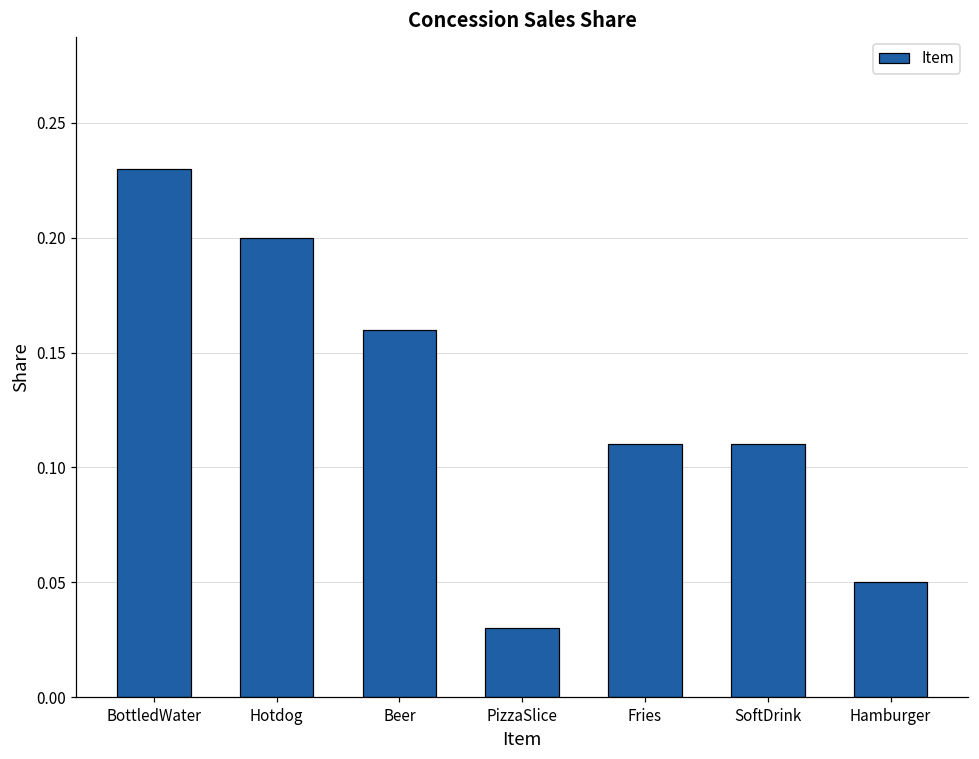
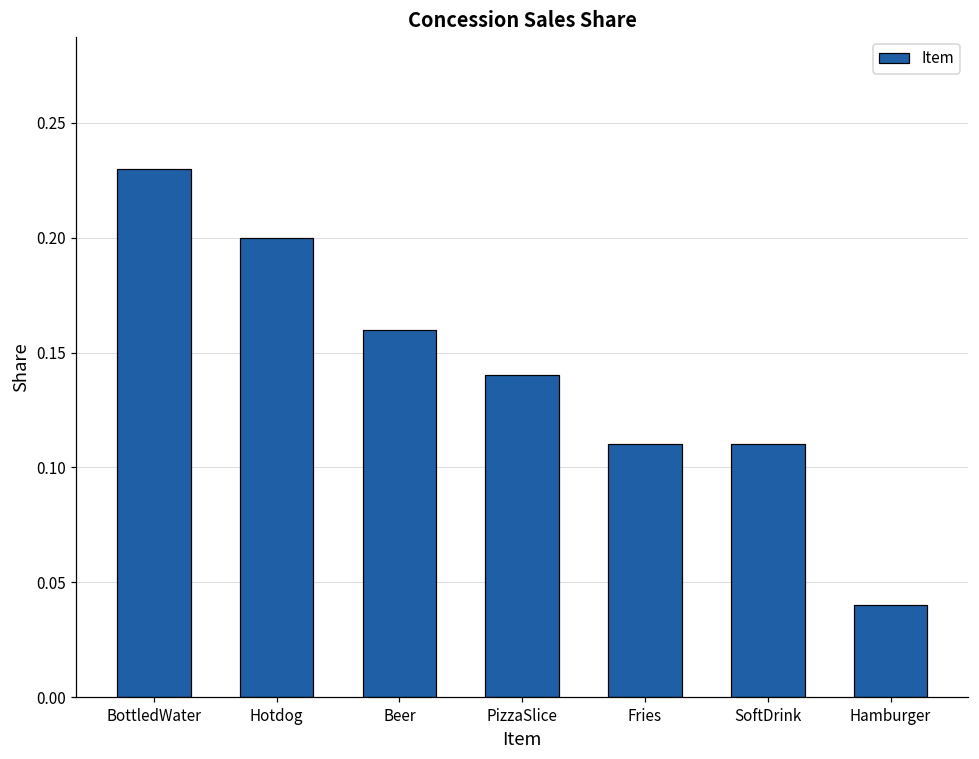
  {
    "BottledWater": 0.23,
    "Hotdog": 0.20,
    "Beer": 0.16,
-   "PizzaSlice": 0.03,
+   "PizzaSlice": 0.14,
    "Fries": 0.11,
    "SoftDrink": 0.11,
-   "Hamburger": 0.05
+   "Hamburger": 0.04
  }
